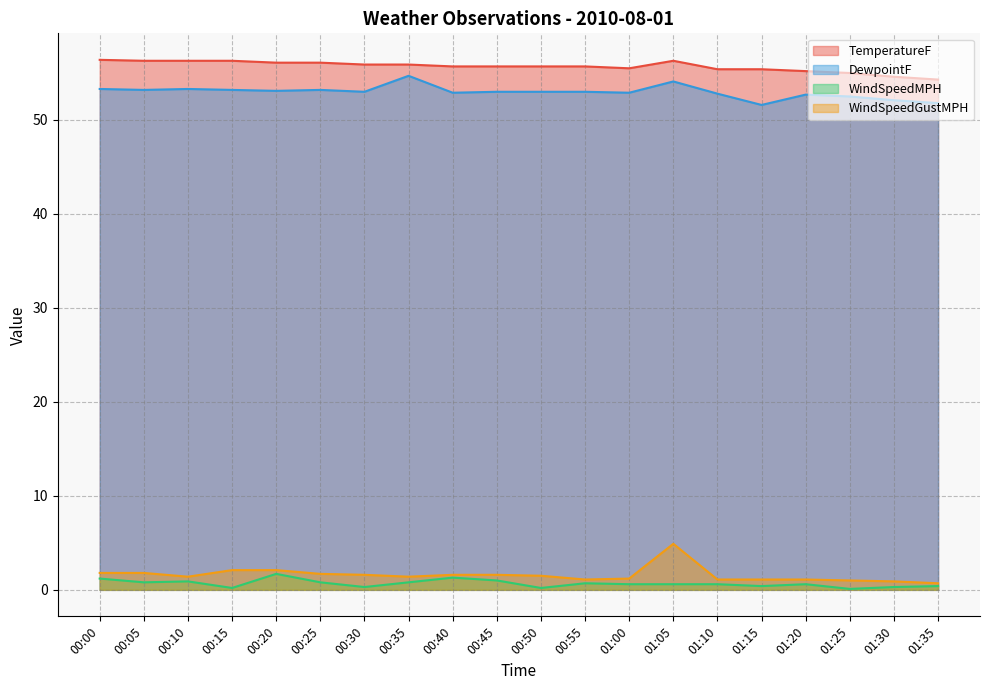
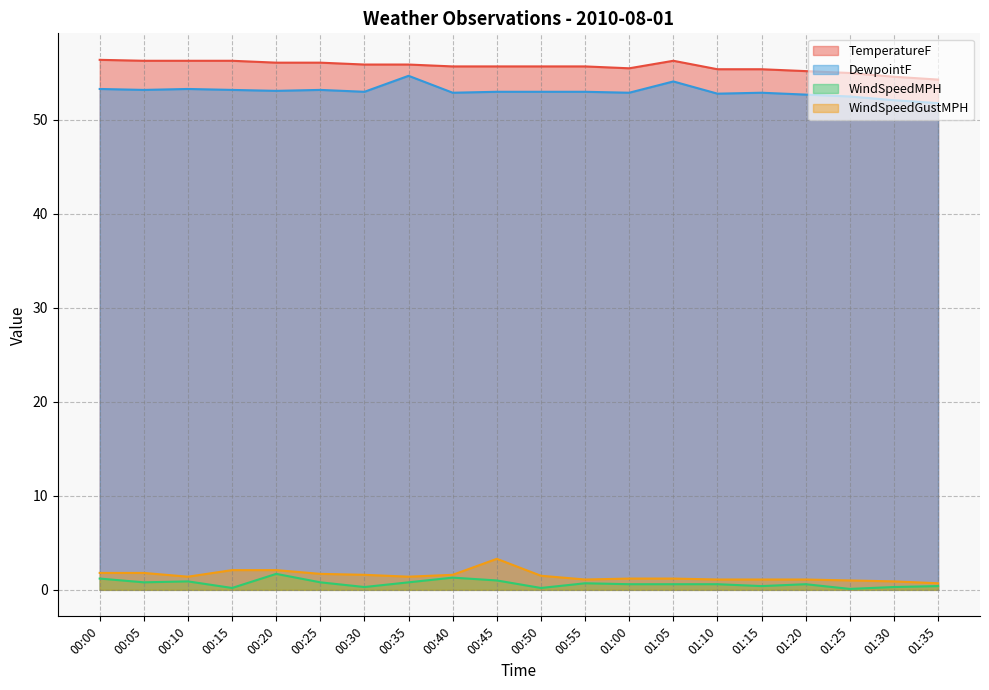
  {
    "TemperatureF": {
      "00:00": 56,
      "00:05": 56,
      "00:10": 56,
      "00:15": 56,
      "00:20": 56,
      "00:25": 56,
      "00:30": 56,
      "00:35": 56,
      "00:40": 56,
      "00:45": 56,
      "00:50": 56,
      "00:55": 56,
      "01:00": 56,
      "01:05": 56,
      "01:10": 55,
      "01:15": 55,
      "01:20": 55
    },
    "DewpointF": {
      "00:00": 53,
      "00:05": 53,
      "00:10": 53,
      "00:15": 53,
      "00:20": 53,
      "00:25": 53,
      "00:30": 53,
      "00:35": 55,
      "00:40": 53,
      "00:45": 53,
      "00:50": 53,
      "00:55": 53,
      "01:00": 53,
      "01:05": 54,
      "01:10": 53,
-     "01:15": 52,
+     "01:15": 53,
      "01:20": 53
    },
    "WindSpeedMPH": {
      "00:00": 1,
      "00:05": 1,
      "00:10": 1,
      "00:15": 0,
      "00:20": 2,
      "00:25": 1,
      "00:30": 0,
      "00:35": 1,
      "00:40": 1,
      "00:45": 1,
      "00:50": 0,
      "00:55": 1,
      "01:00": 1,
      "01:05": 1,
      "01:10": 1,
      "01:15": 0,
      "01:20": 1,
      "01:25": 0,
      "01:30": 0,
      "01:35": 0
    },
    "WindSpeedGustMPH": {
      "00:00": 2,
      "00:05": 2,
      "00:10": 1,
      "00:15": 2,
      "00:20": 2,
      "00:25": 2,
      "00:30": 2,
      "00:35": 1,
      "00:40": 2,
-     "00:45": 2,
+     "00:45": 3,
      "00:50": 2,
      "00:55": 1,
      "01:00": 1,
-     "01:05": 5,
+     "01:05": 1,
      "01:10": 1,
      "01:15": 1,
      "01:20": 1,
      "01:25": 1,
      "01:30": 1,
      "01:35": 1
    }
  }
